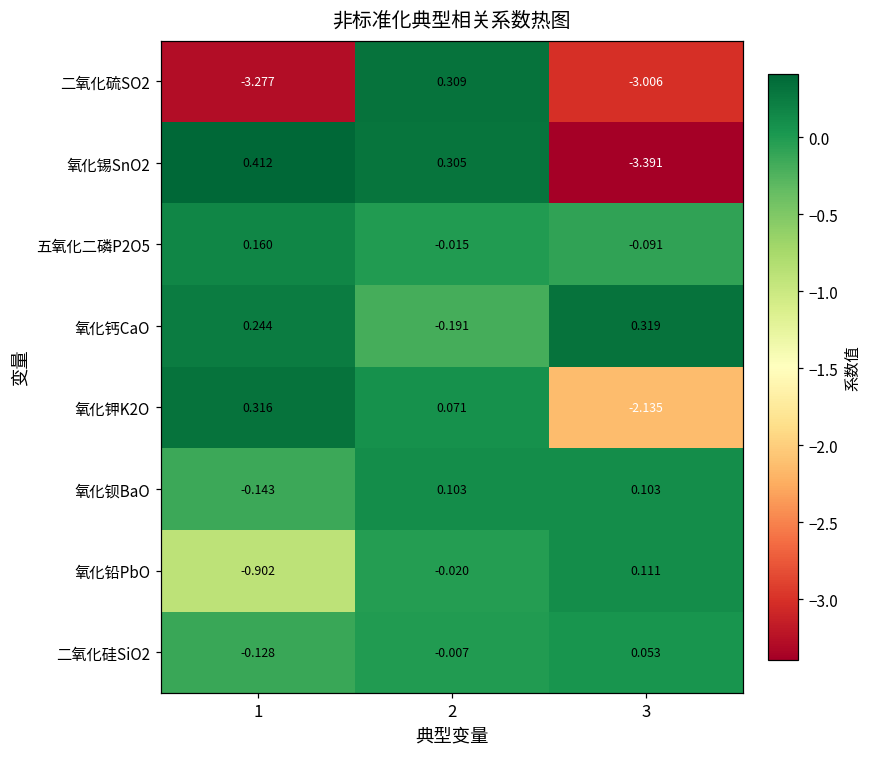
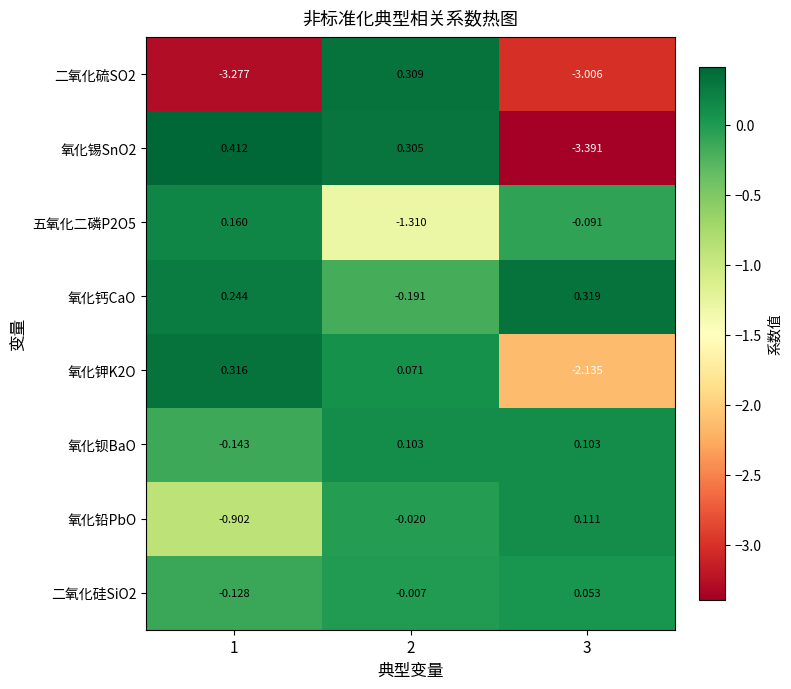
  {
    "二氧化硫SO2": {
      "1": -3.277,
      "2": 0.309,
      "3": -3.006
    },
    "氧化锡SnO2": {
      "1": 0.412,
      "2": 0.305,
      "3": -3.391
    },
    "五氧化二磷P2O5": {
      "1": 0.160,
-     "2": -0.015,
+     "2": -1.310,
      "3": -0.091
    },
    "氧化钙CaO": {
      "1": 0.244,
      "2": -0.191,
      "3": 0.319
    },
    "氧化钾K2O": {
      "1": 0.316,
      "2": 0.071,
      "3": -2.135
    },
    "氧化钡BaO": {
      "1": -0.143,
      "2": 0.103,
      "3": 0.103
    },
    "氧化铅PbO": {
      "1": -0.902,
      "2": -0.020,
      "3": 0.111
    },
    "二氧化硅SiO2": {
      "1": -0.128,
      "2": -0.007,
      "3": 0.053
    }
  }
